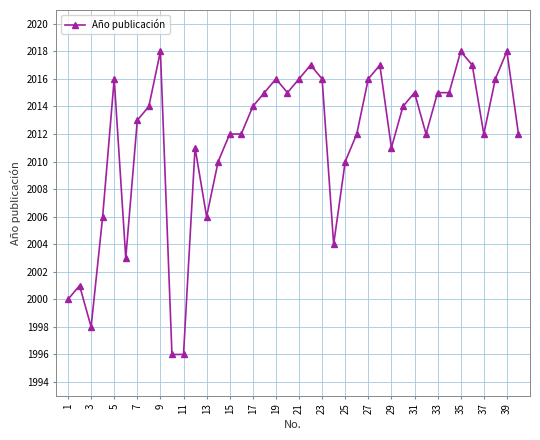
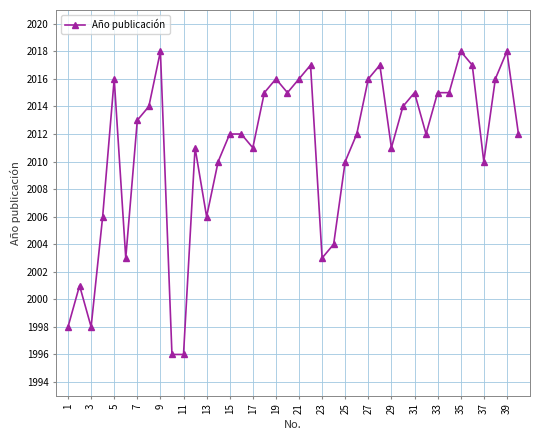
  {
-   "1": 2000,
+   "1": 1998,
    "3": 1998,
    "5": 2016,
    "7": 2013,
    "9": 2018,
    "11": 1996,
    "13": 2006,
    "15": 2012,
-   "17": 2014,
+   "17": 2011,
    "19": 2016,
    "21": 2016,
-   "23": 2016,
+   "23": 2003,
    "25": 2010,
    "27": 2016,
    "29": 2011,
    "31": 2015,
    "33": 2015,
    "35": 2018,
-   "37": 2012,
+   "37": 2010,
    "39": 2018
  }
